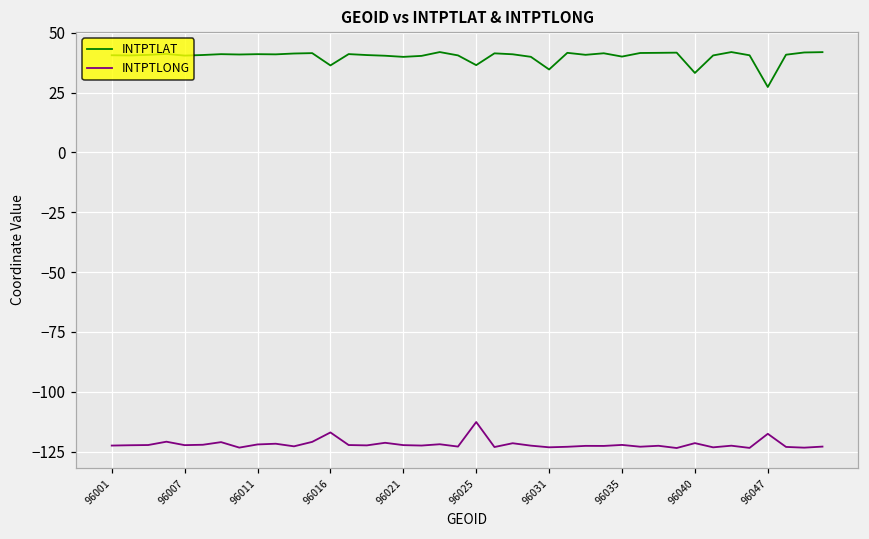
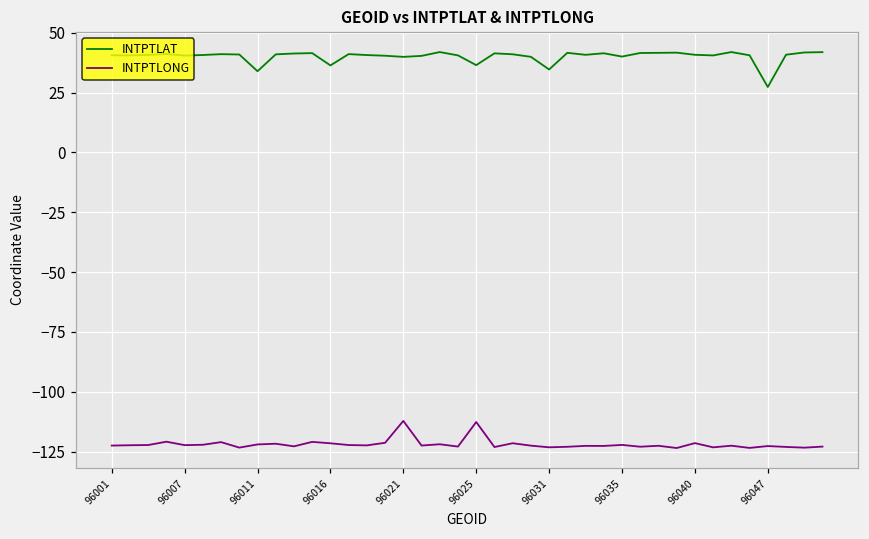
  {
    "INTPTLAT": {
-     "96011": 41,
+     "96011": 34,
      "96016": 36,
      "96021": 40,
      "96025": 36,
      "96031": 35,
      "96035": 40,
-     "96040": 33,
+     "96040": 41,
      "96047": 27
    },
    "INTPTLONG": {
      "96001": -122,
      "96007": -122,
      "96011": -122,
-     "96016": -117,
-     "96021": -122,
+     "96016": -122,
+     "96021": -112,
      "96025": -113,
      "96031": -123,
      "96035": -122,
      "96040": -121,
-     "96047": -118
+     "96047": -123
    }
  }
